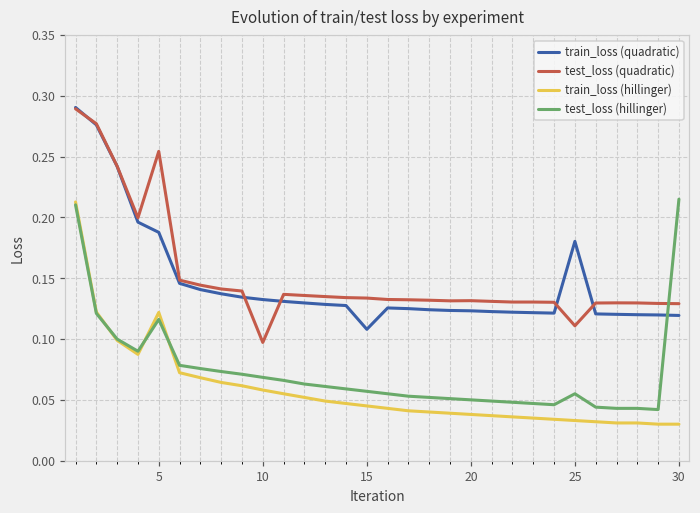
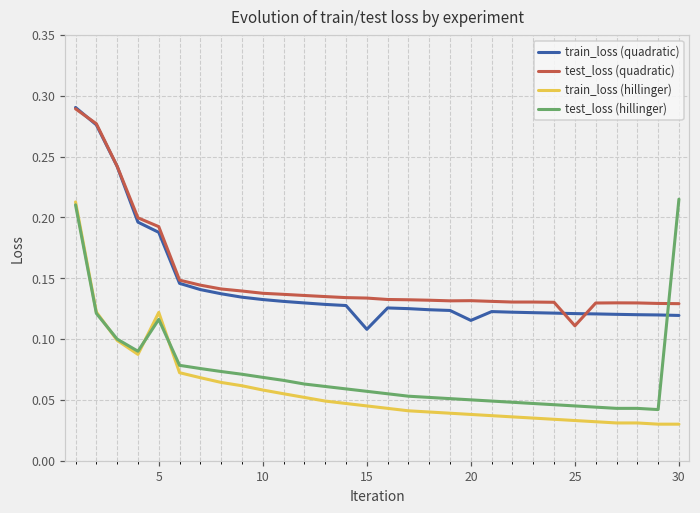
  {
    "train_loss (quadratic)": {
      "5": 0.188,
      "10": 0.132,
      "15": 0.108,
-     "20": 0.123,
-     "25": 0.180,
+     "20": 0.115,
+     "25": 0.121,
      "30": 0.119
    },
    "test_loss (quadratic)": {
-     "5": 0.254,
-     "10": 0.097,
+     "5": 0.192,
+     "10": 0.138,
      "15": 0.134,
      "20": 0.132,
      "25": 0.111,
      "30": 0.129
    },
    "train_loss (hillinger)": {
      "5": 0.122,
      "10": 0.058,
      "15": 0.045,
      "20": 0.038,
      "25": 0.033,
      "30": 0.030
    },
    "test_loss (hillinger)": {
      "5": 0.116,
      "10": 0.068,
      "15": 0.057,
      "20": 0.050,
-     "25": 0.055,
+     "25": 0.045,
      "30": 0.215
    }
  }
